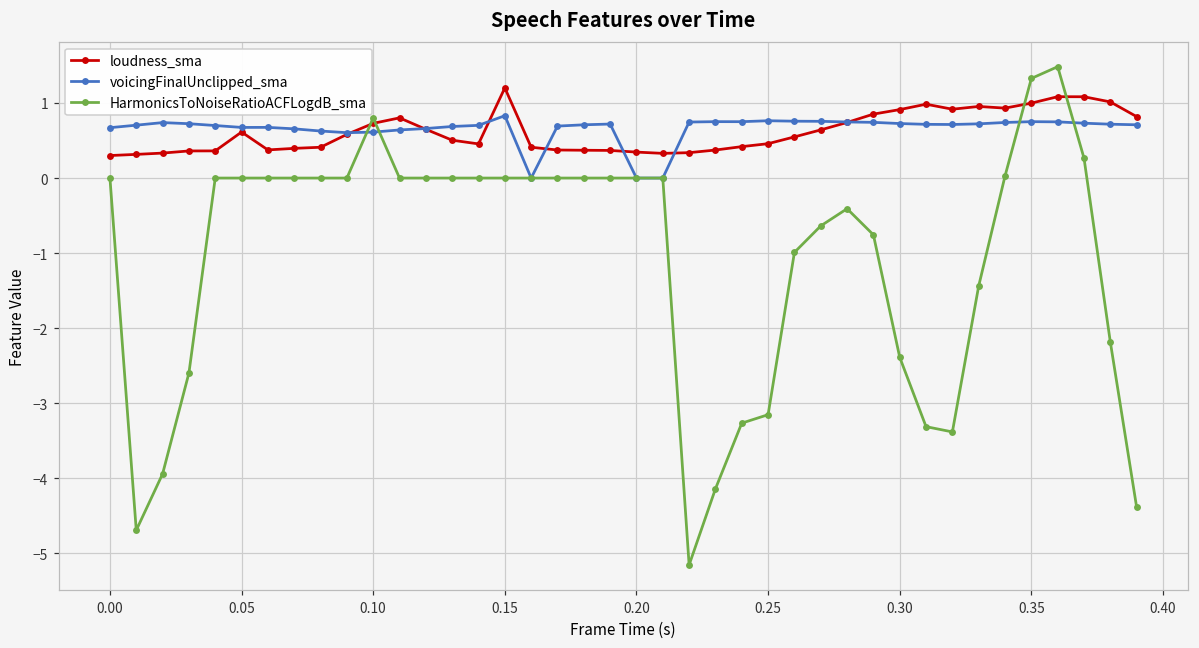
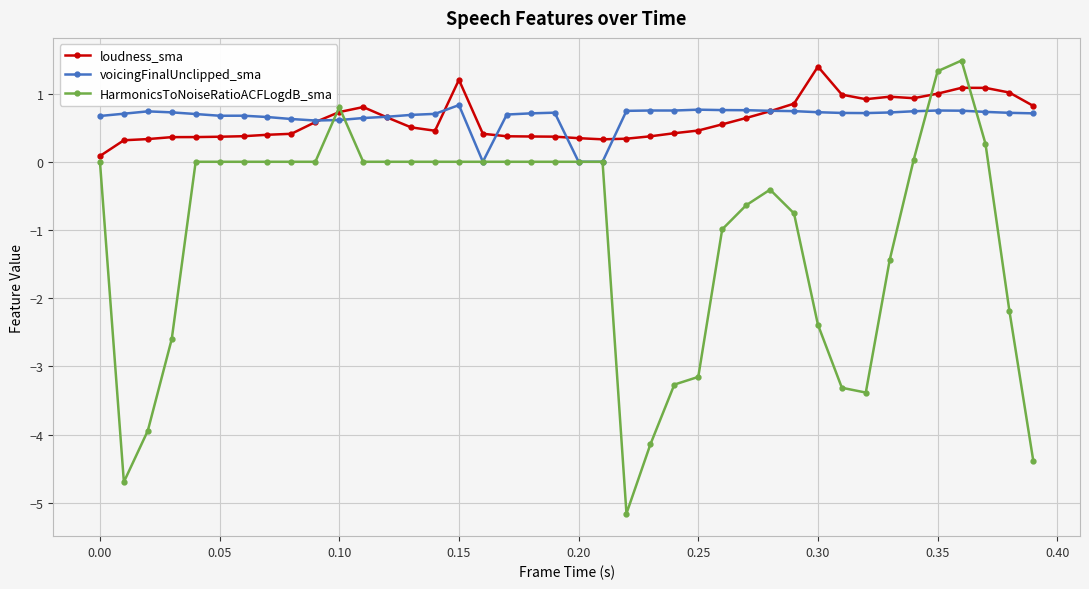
  {
    "loudness_sma": {
-     "0.00": 0.3,
-     "0.05": 0.6,
+     "0.00": 0.1,
+     "0.05": 0.4,
      "0.10": 0.7,
      "0.15": 1.2,
      "0.20": 0.3,
      "0.25": 0.5,
-     "0.30": 0.9,
+     "0.30": 1.4,
      "0.35": 1.0
    },
    "voicingFinalUnclipped_sma": {
      "0.00": 0.7,
      "0.05": 0.7,
      "0.10": 0.6,
      "0.15": 0.8,
      "0.25": 0.8,
      "0.30": 0.7,
      "0.35": 0.8
    },
    "HarmonicsToNoiseRatioACFLogdB_sma": {
      "0.00": 0.0,
      "0.05": 0.0,
      "0.10": 0.8,
      "0.15": 0.0,
      "0.25": -3.2,
      "0.30": -2.4,
      "0.35": 1.3
    }
  }
